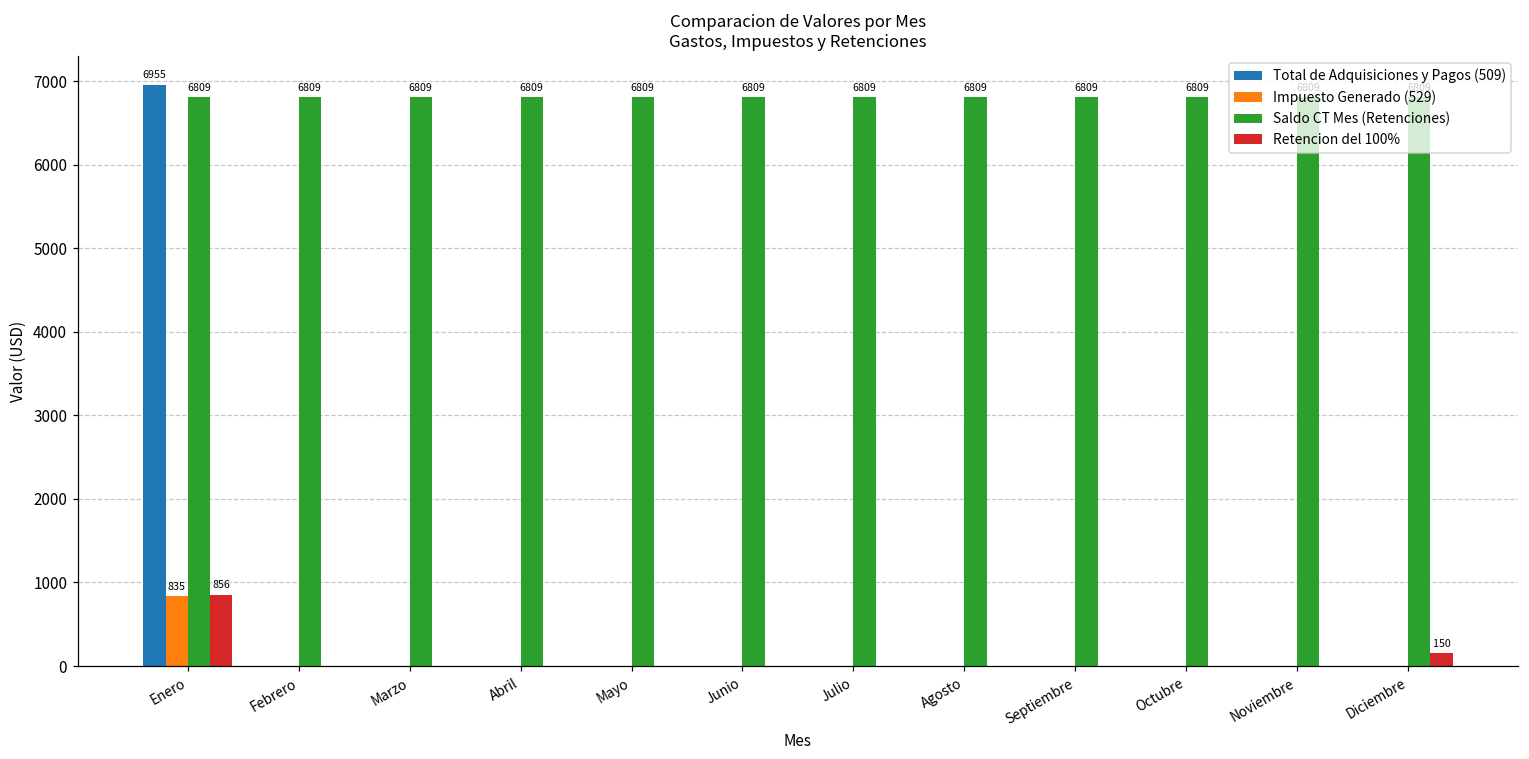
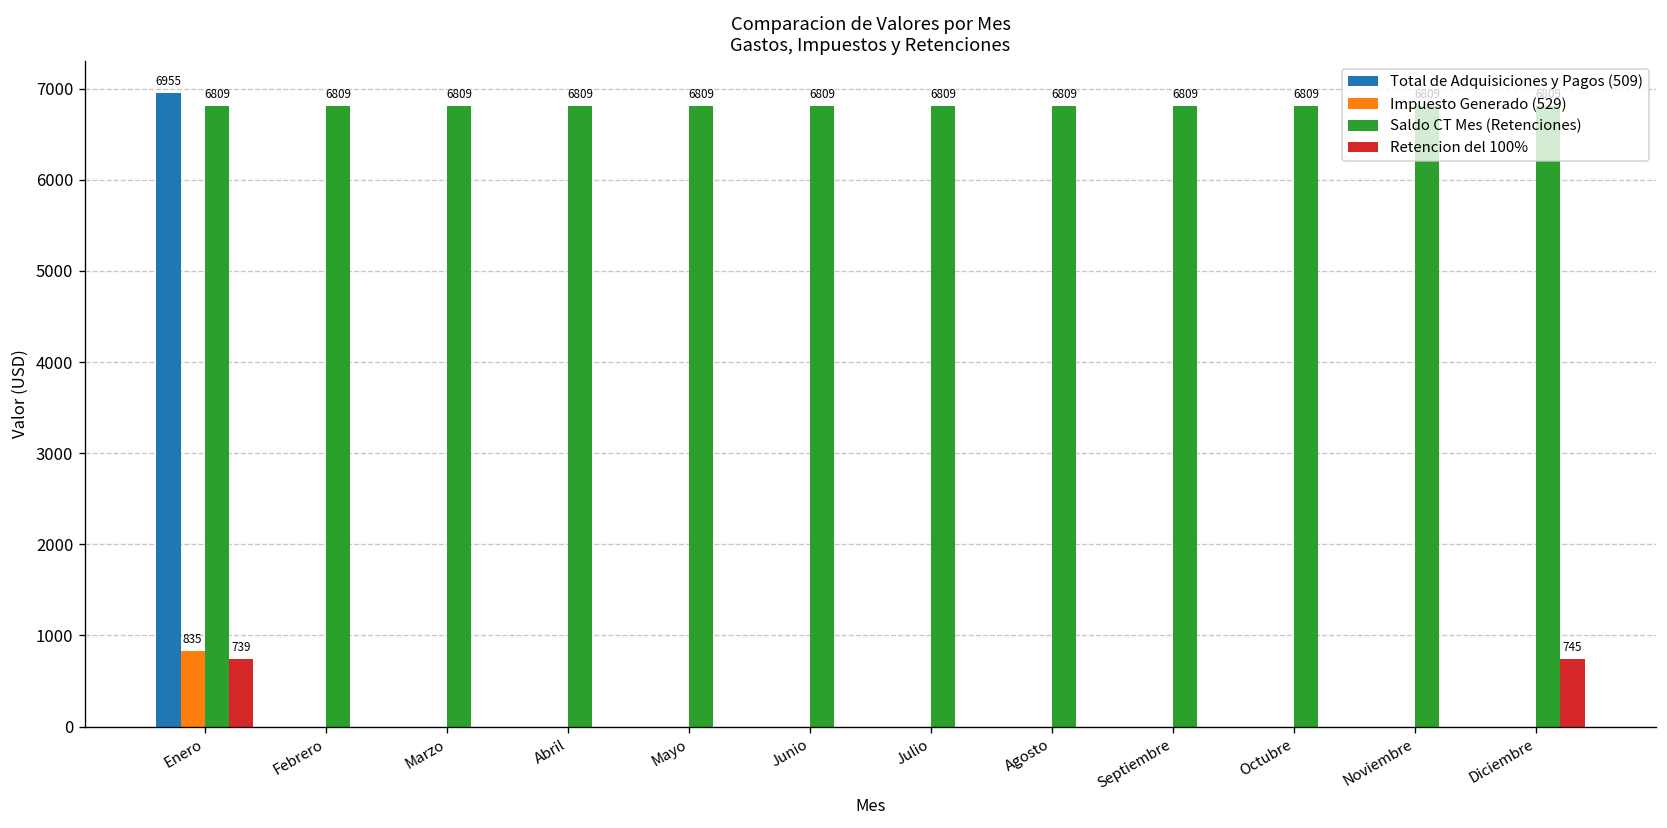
  {
    "Total de Adquisiciones y Pagos (509)": {
      "Enero": 6955
    },
    "Impuesto Generado (529)": {
      "Enero": 835
    },
    "Saldo CT Mes (Retenciones)": {
      "Enero": 6809,
      "Febrero": 6809,
      "Marzo": 6809,
      "Abril": 6809,
      "Mayo": 6809,
      "Junio": 6809,
      "Julio": 6809,
      "Agosto": 6809,
      "Septiembre": 6809,
      "Octubre": 6809
    },
    "Retencion del 100%": {
-     "Enero": 856,
-     "Diciembre": 150
+     "Enero": 739,
+     "Diciembre": 745
    }
  }
